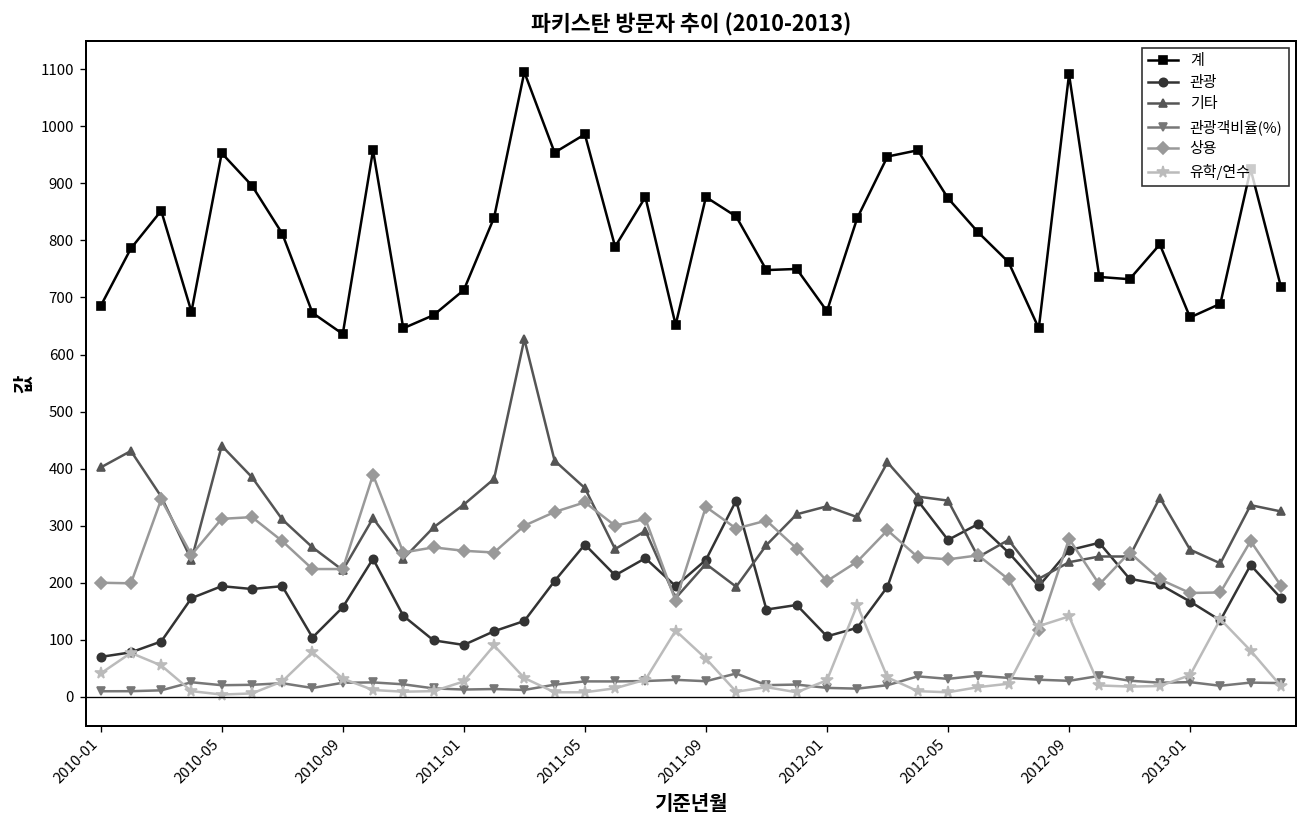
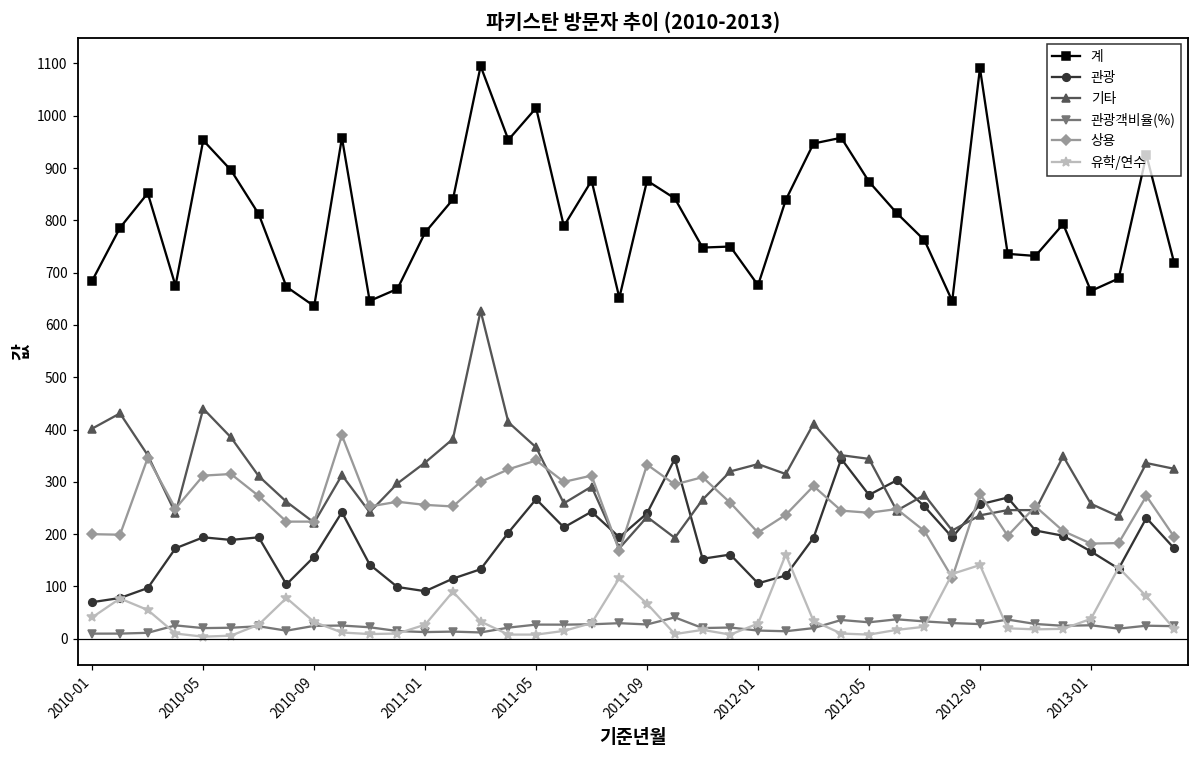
  {
    "계": {
      "2010-01": 690,
      "2010-05": 950,
      "2010-09": 640,
-     "2011-01": 710,
-     "2011-05": 990,
+     "2011-01": 780,
+     "2011-05": 1020,
      "2011-09": 880,
      "2012-01": 680,
      "2012-05": 870,
      "2012-09": 1090,
      "2013-01": 670
    }
  }
